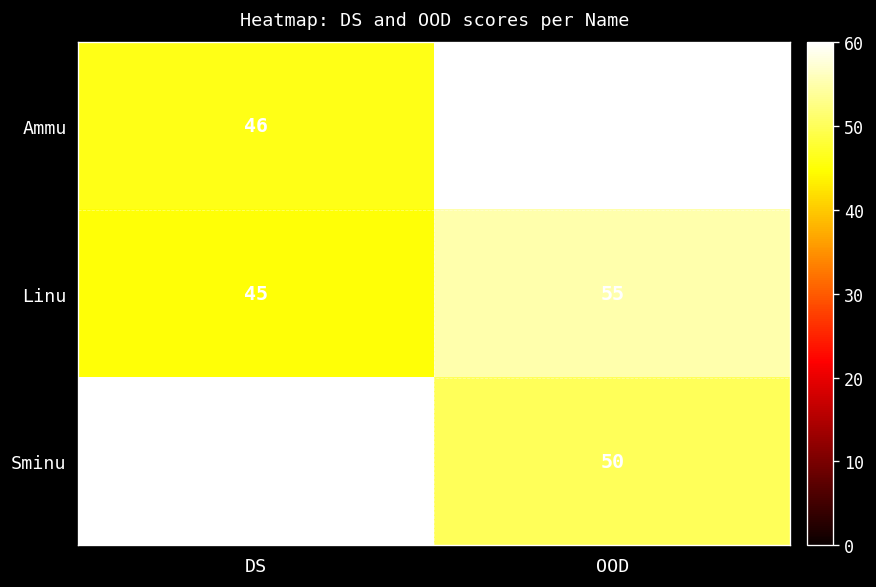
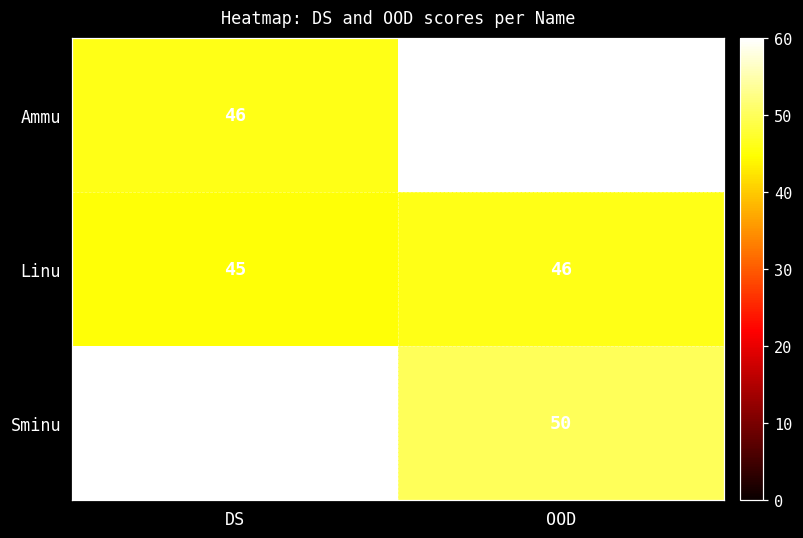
  {
    "Ammu": {
      "DS": 46
    },
    "Linu": {
      "DS": 45,
-     "OOD": 55
+     "OOD": 46
    },
    "Sminu": {
      "OOD": 50
    }
  }
